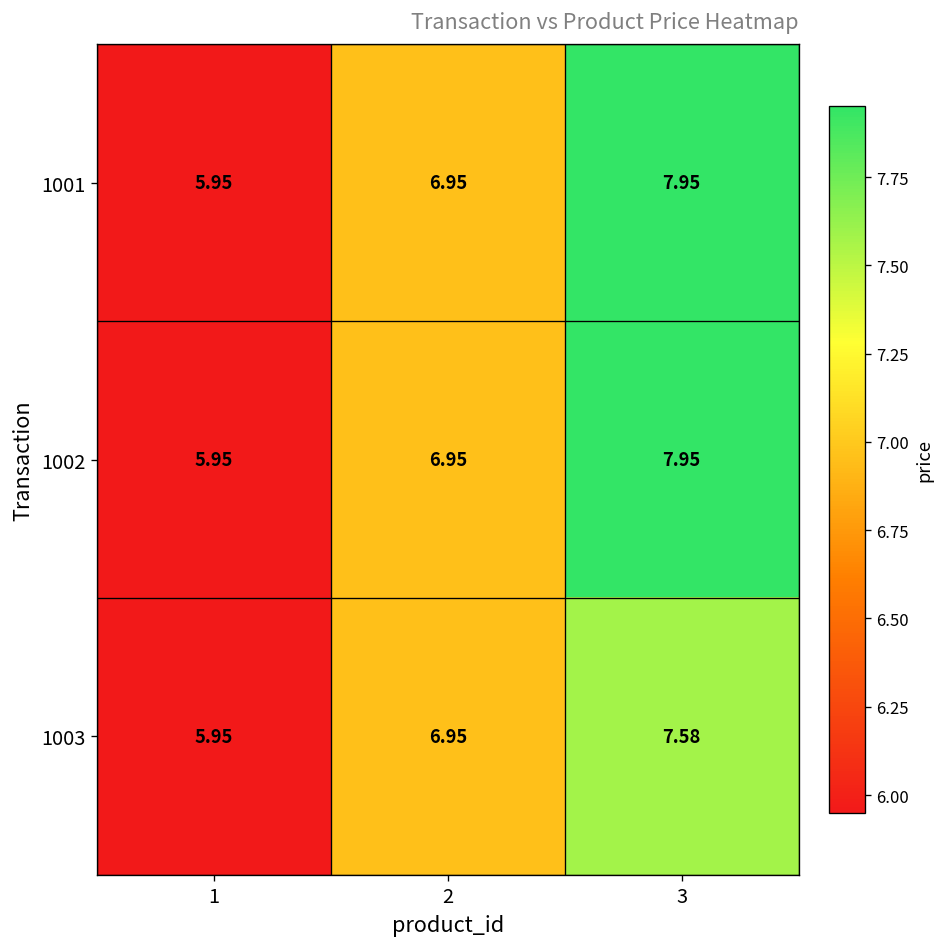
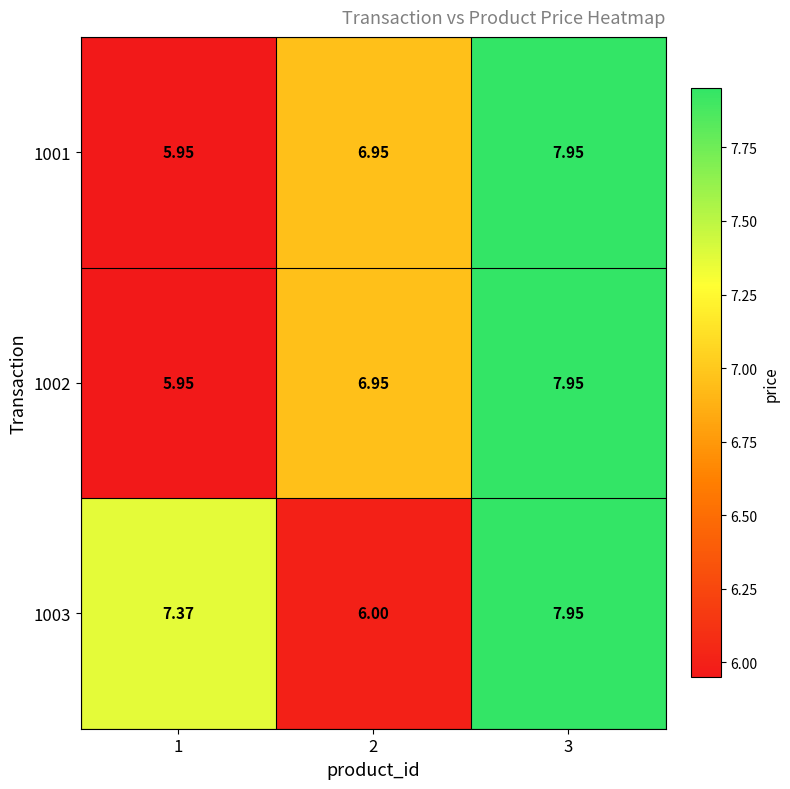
  {
    "1001": {
      "1": 5.95,
      "2": 6.95,
      "3": 7.95
    },
    "1002": {
      "1": 5.95,
      "2": 6.95,
      "3": 7.95
    },
    "1003": {
-     "1": 5.95,
-     "2": 6.95,
-     "3": 7.58
+     "1": 7.37,
+     "2": 6.00,
+     "3": 7.95
    }
  }
